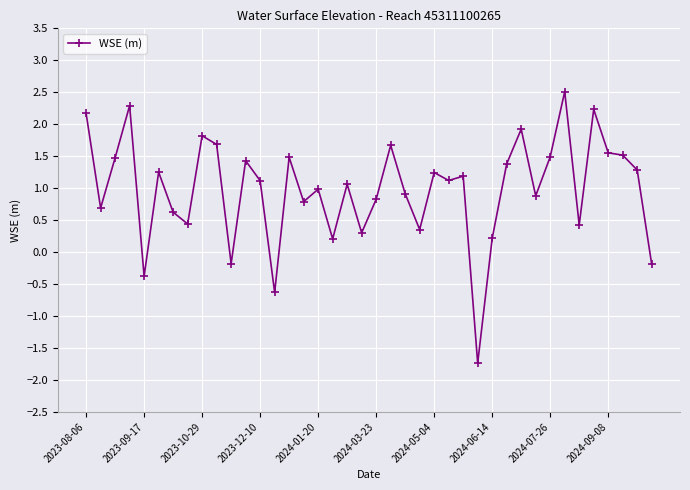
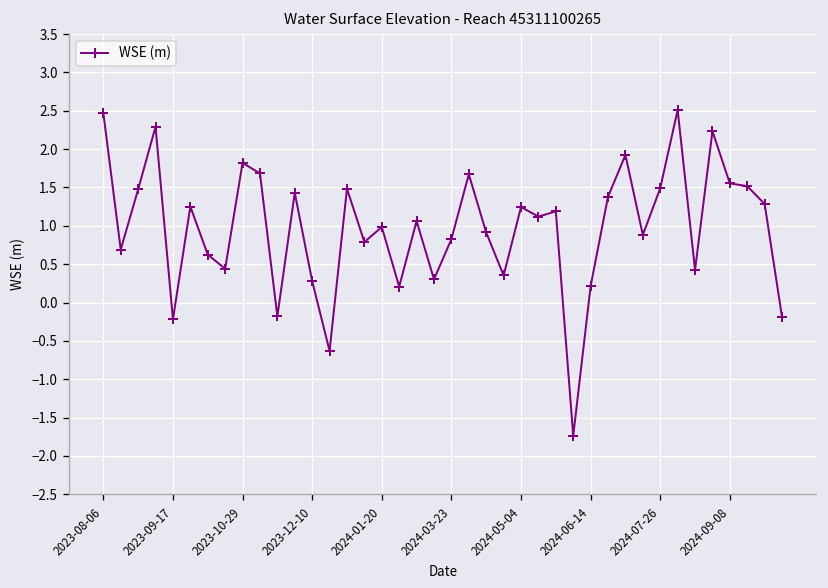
  {
-   "2023-08-06": 2.2,
-   "2023-09-17": -0.4,
+   "2023-08-06": 2.5,
+   "2023-09-17": -0.2,
    "2023-10-29": 1.8,
-   "2023-12-10": 1.1,
+   "2023-12-10": 0.3,
    "2024-01-20": 1.0,
    "2024-03-23": 0.8,
    "2024-05-04": 1.2,
    "2024-06-14": 0.2,
    "2024-07-26": 1.5,
    "2024-09-08": 1.6
  }
